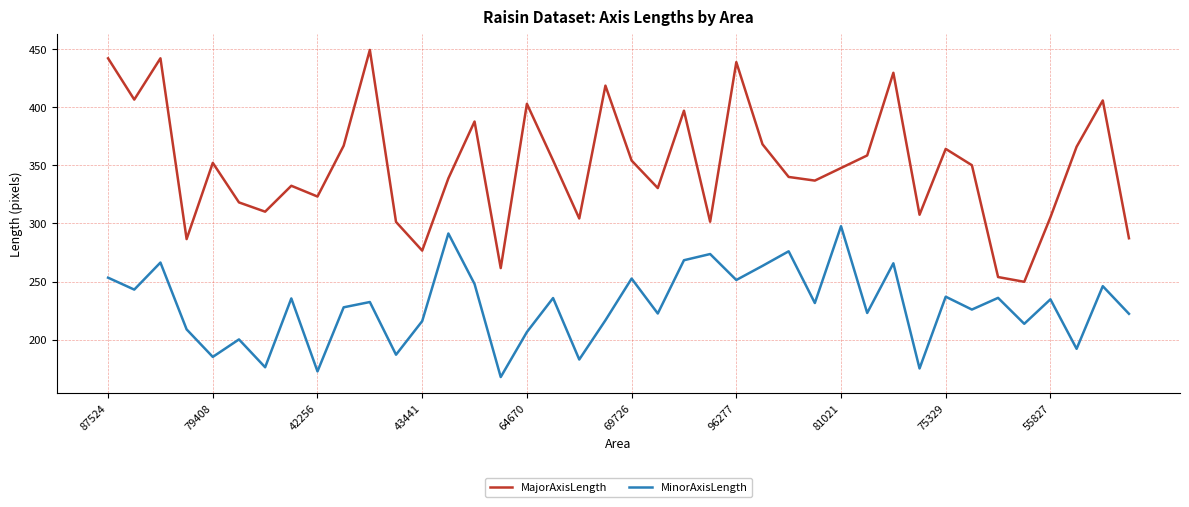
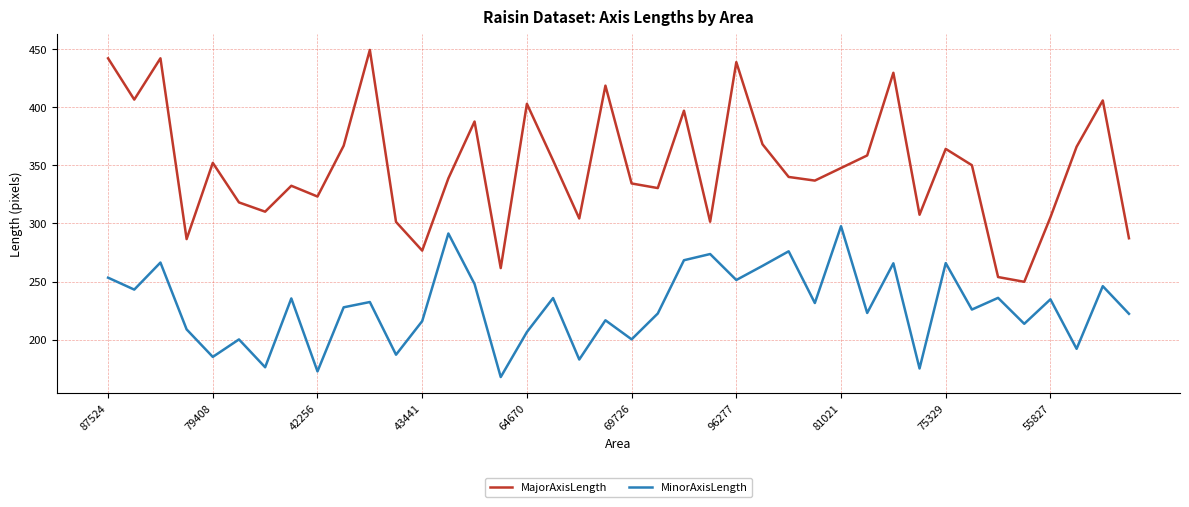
  {
    "MajorAxisLength": {
      "87524": 442,
      "79408": 352,
      "42256": 323,
      "43441": 277,
      "64670": 403,
-     "69726": 354,
+     "69726": 334,
      "96277": 439,
      "81021": 348,
      "75329": 364,
      "55827": 305
    },
    "MinorAxisLength": {
      "87524": 253,
      "79408": 185,
      "42256": 173,
      "43441": 216,
      "64670": 206,
-     "69726": 253,
+     "69726": 200,
      "96277": 251,
      "81021": 298,
-     "75329": 237,
+     "75329": 266,
      "55827": 235
    }
  }
